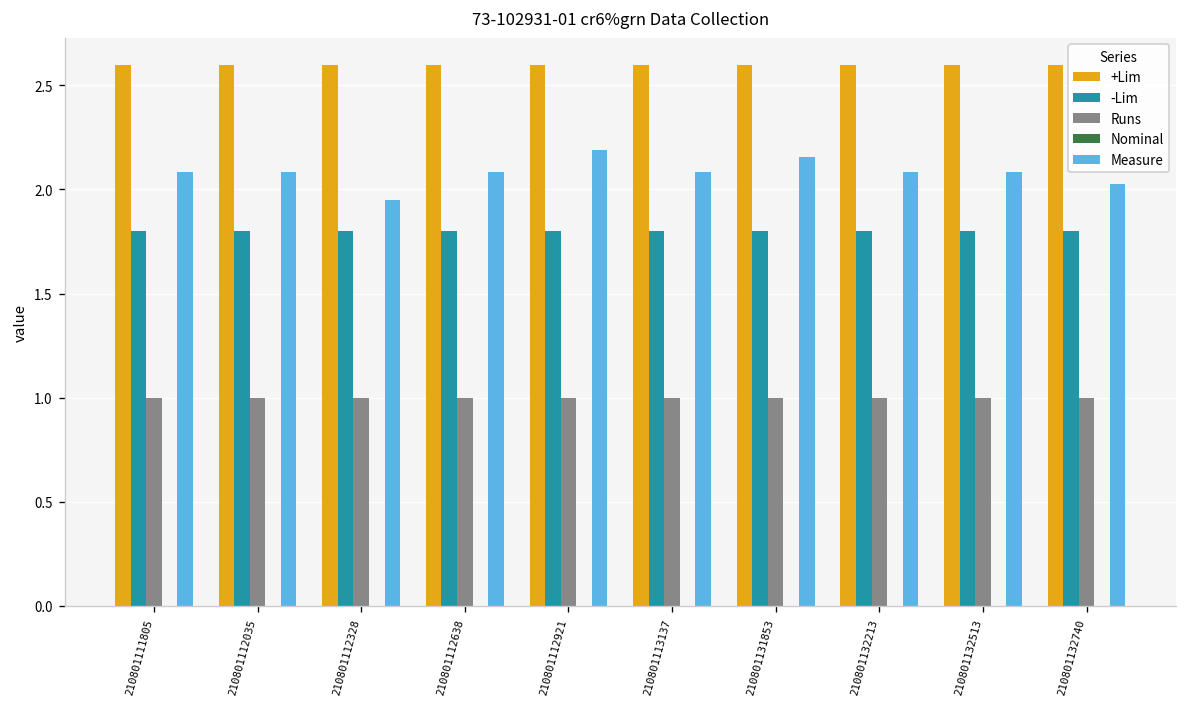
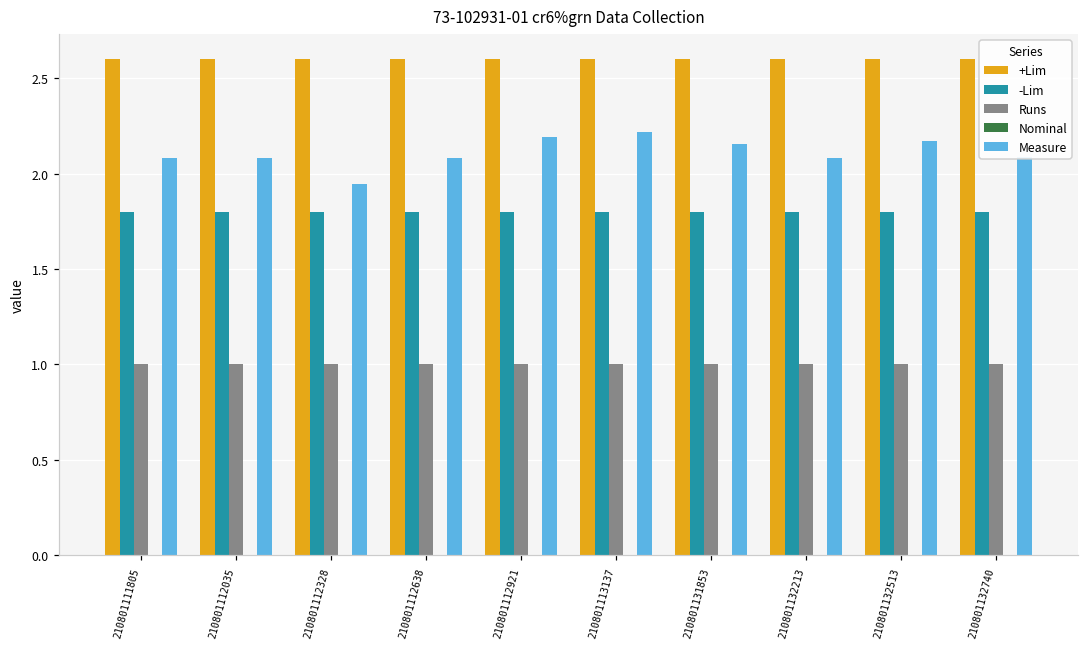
  {
    "+Lim": {
      "210801111805": 2.60,
      "210801112035": 2.60,
      "210801112328": 2.60,
      "210801112638": 2.60,
      "210801112921": 2.60,
      "210801113137": 2.60,
      "210801131853": 2.60,
      "210801132213": 2.60,
      "210801132513": 2.60,
      "210801132740": 2.60
    },
    "-Lim": {
      "210801111805": 1.80,
      "210801112035": 1.80,
      "210801112328": 1.80,
      "210801112638": 1.80,
      "210801112921": 1.80,
      "210801113137": 1.80,
      "210801131853": 1.80,
      "210801132213": 1.80,
      "210801132513": 1.80,
      "210801132740": 1.80
    },
    "Runs": {
      "210801111805": 1.00,
      "210801112035": 1.00,
      "210801112328": 1.00,
      "210801112638": 1.00,
      "210801112921": 1.00,
      "210801113137": 1.00,
      "210801131853": 1.00,
      "210801132213": 1.00,
      "210801132513": 1.00,
      "210801132740": 1.00
    },
    "Nominal": {
      "210801111805": 0.00,
      "210801112035": 0.00,
      "210801112328": 0.00,
      "210801112638": 0.00,
      "210801112921": 0.00,
      "210801113137": 0.00,
      "210801131853": 0.00,
      "210801132213": 0.00,
      "210801132513": 0.00,
      "210801132740": 0.00
    },
    "Measure": {
      "210801111805": 2.08,
      "210801112035": 2.08,
      "210801112328": 1.95,
      "210801112638": 2.08,
      "210801112921": 2.19,
-     "210801113137": 2.08,
+     "210801113137": 2.22,
      "210801131853": 2.16,
      "210801132213": 2.08,
-     "210801132513": 2.09,
-     "210801132740": 2.03
+     "210801132513": 2.17,
+     "210801132740": 2.09
    }
  }
